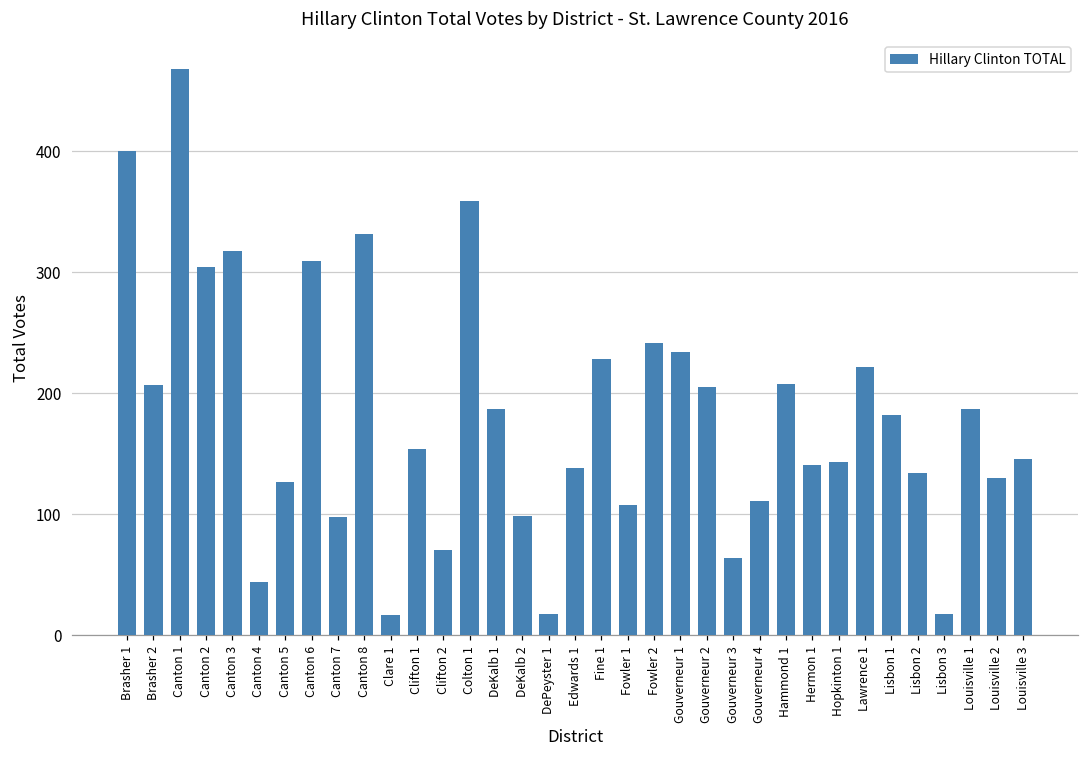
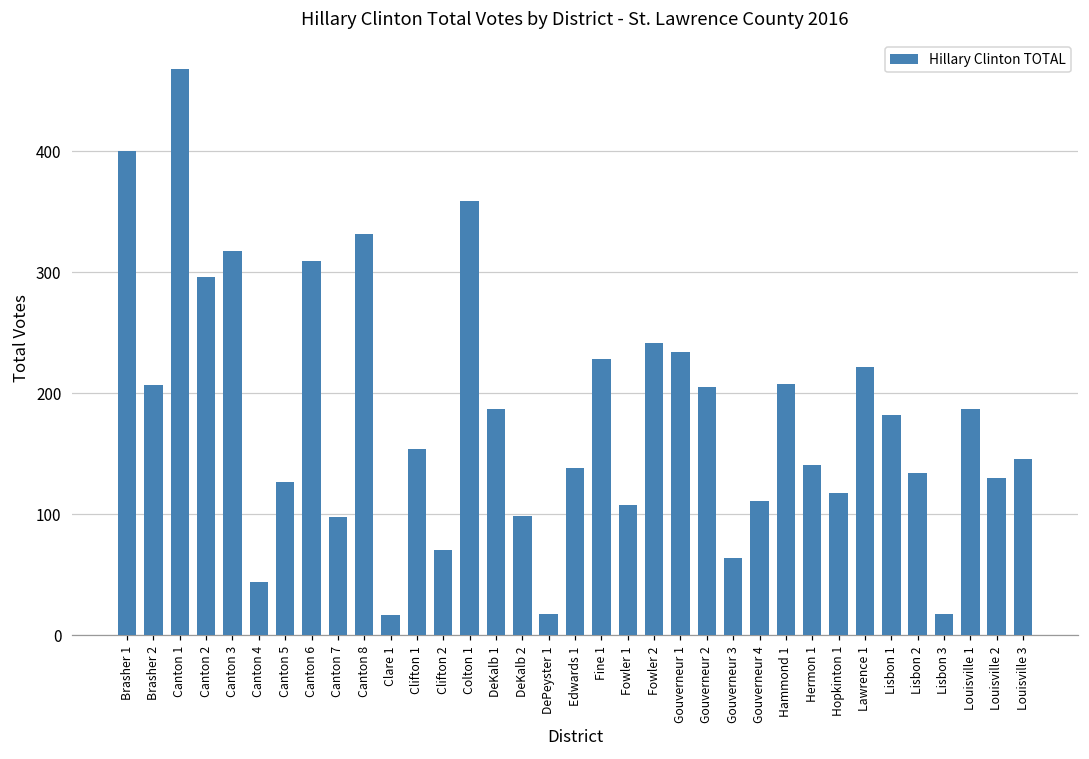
  {
    "Brasher 1": 400,
    "Brasher 2": 207,
    "Canton 1": 468,
-   "Canton 2": 304,
+   "Canton 2": 296,
    "Canton 3": 318,
    "Canton 4": 44,
    "Canton 5": 127,
    "Canton 6": 309,
    "Canton 7": 98,
    "Canton 8": 332,
    "Clare 1": 17,
    "Clifton 1": 154,
    "Clifton 2": 71,
    "Colton 1": 359,
    "DeKalb 1": 187,
    "DeKalb 2": 99,
    "DePeyster 1": 18,
    "Edwards 1": 138,
    "Fine 1": 228,
    "Fowler 1": 108,
    "Fowler 2": 242,
    "Gouverneur 1": 234,
    "Gouverneur 2": 205,
    "Gouverneur 3": 64,
    "Gouverneur 4": 111,
    "Hammond 1": 208,
    "Hermon 1": 141,
-   "Hopkinton 1": 143,
+   "Hopkinton 1": 118,
    "Lawrence 1": 222,
    "Lisbon 1": 182,
    "Lisbon 2": 134,
    "Lisbon 3": 18,
    "Louisville 1": 187,
    "Louisville 2": 130,
    "Louisville 3": 146
  }
